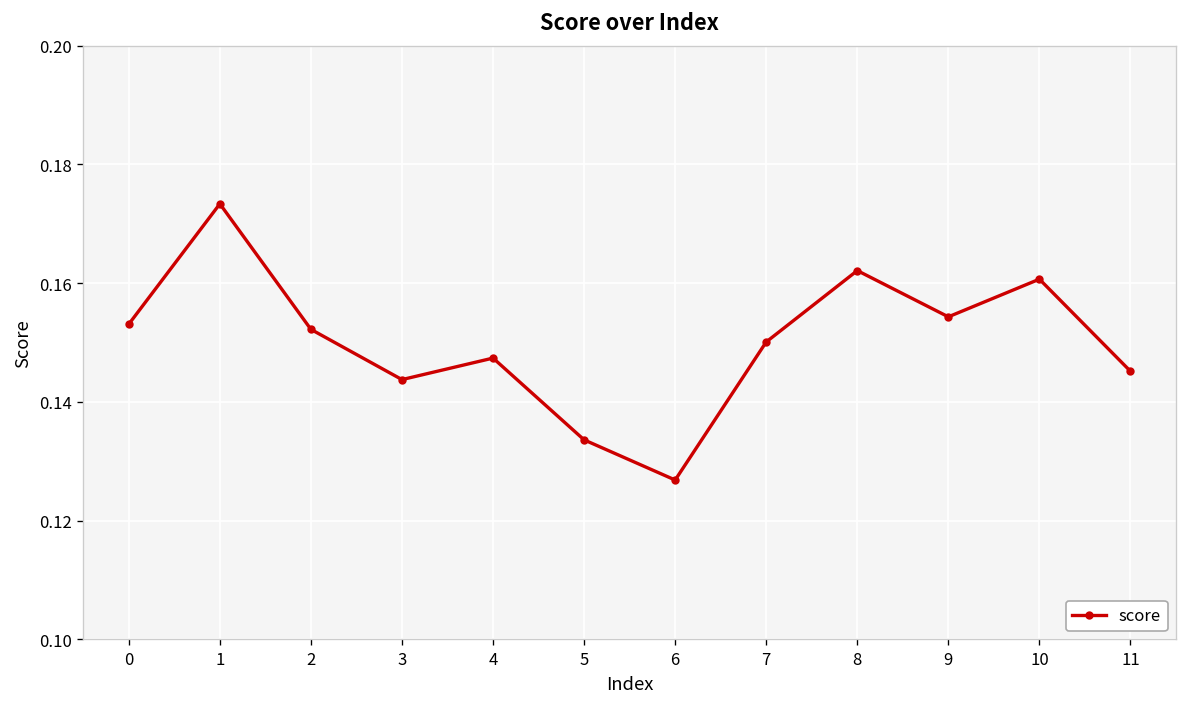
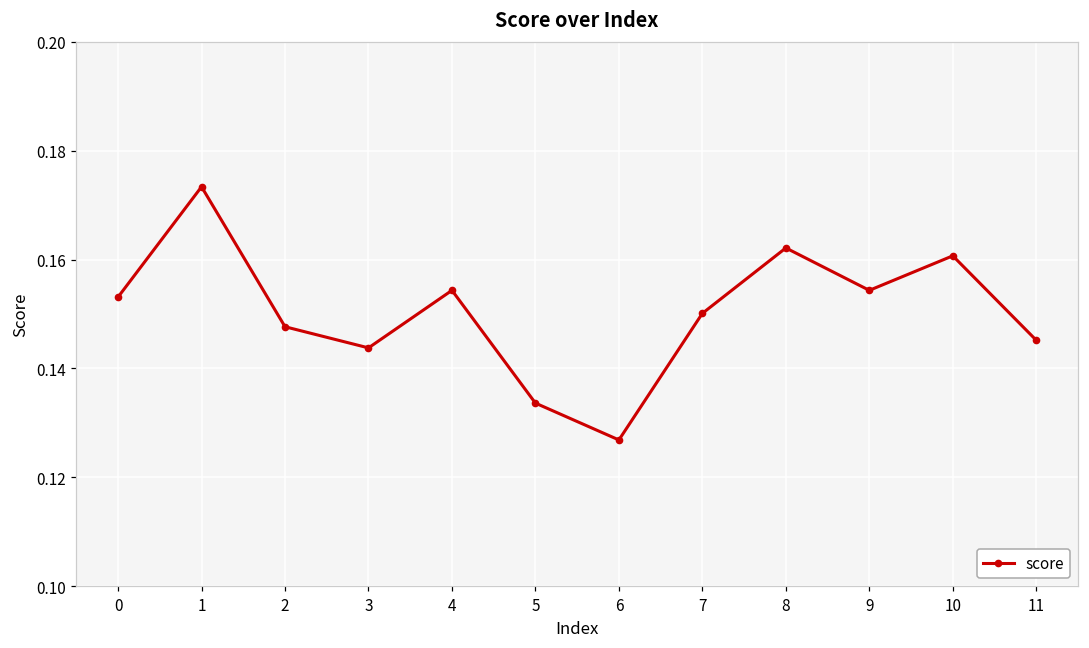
  {
    "0": 0.153,
    "1": 0.173,
-   "2": 0.152,
+   "2": 0.148,
    "3": 0.144,
-   "4": 0.147,
+   "4": 0.154,
    "5": 0.134,
    "6": 0.127,
    "7": 0.150,
    "8": 0.162,
    "9": 0.154,
    "10": 0.161,
    "11": 0.145
  }
